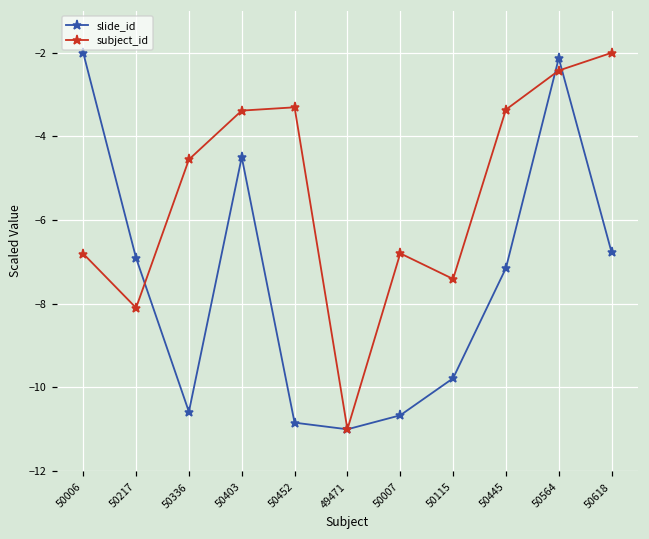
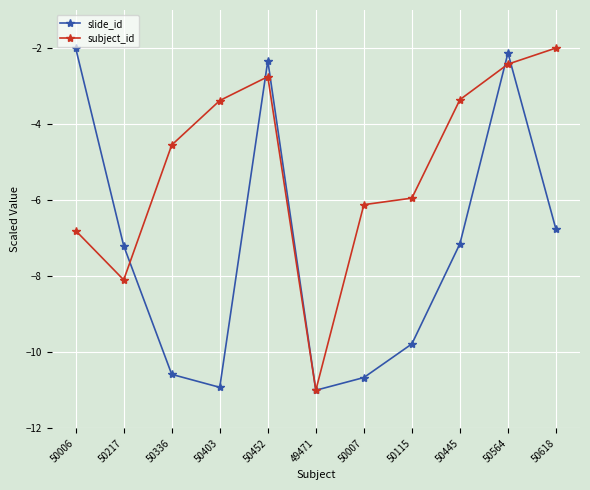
  {
    "slide_id": {
      "50006": -2.0,
-     "50217": -6.9,
+     "50217": -7.2,
      "50336": -10.6,
-     "50403": -4.5,
-     "50452": -10.8,
+     "50403": -10.9,
+     "50452": -2.3,
      "50007": -10.7,
      "50115": -9.8,
      "50445": -7.1,
      "50564": -2.1,
      "50618": -6.8
    },
    "subject_id": {
      "50006": -6.8,
      "50217": -8.1,
      "50336": -4.6,
      "50403": -3.4,
-     "50452": -3.3,
-     "50007": -6.8,
-     "50115": -7.4,
+     "50452": -2.8,
+     "50007": -6.1,
+     "50115": -5.9,
      "50445": -3.4,
      "50564": -2.4,
      "50618": -2.0
    }
  }
